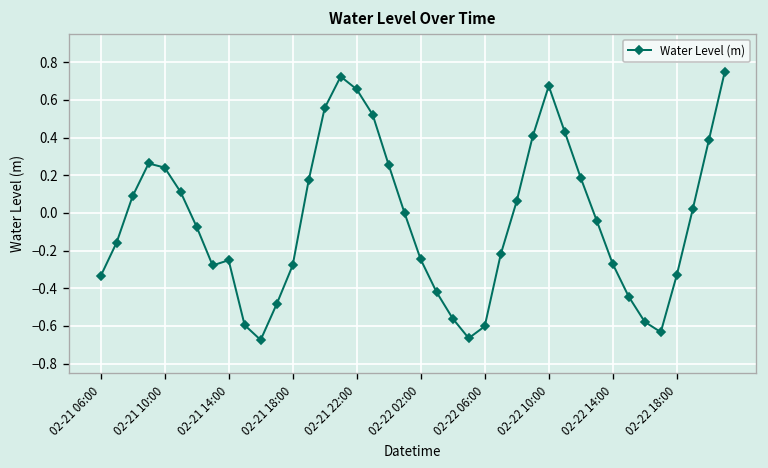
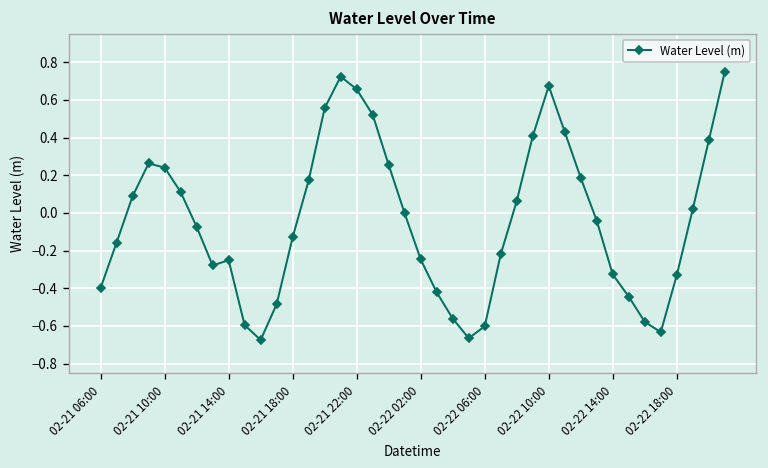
  {
-   "02-21 06:00": -0.34,
+   "02-21 06:00": -0.40,
    "02-21 10:00": 0.24,
    "02-21 14:00": -0.25,
-   "02-21 18:00": -0.28,
+   "02-21 18:00": -0.13,
    "02-21 22:00": 0.66,
    "02-22 02:00": -0.25,
    "02-22 06:00": -0.60,
    "02-22 10:00": 0.67,
-   "02-22 14:00": -0.27,
+   "02-22 14:00": -0.33,
    "02-22 18:00": -0.33
  }
